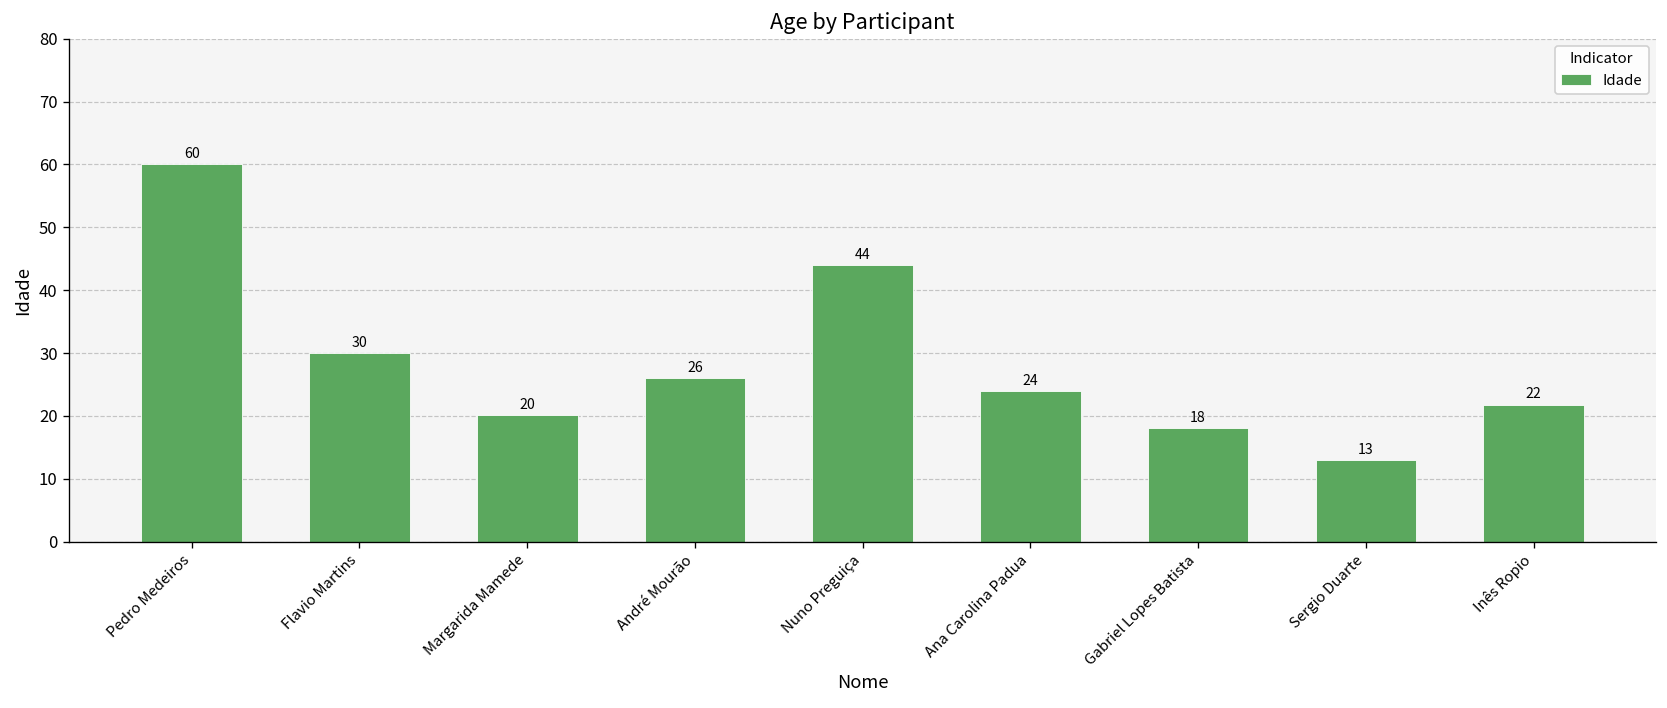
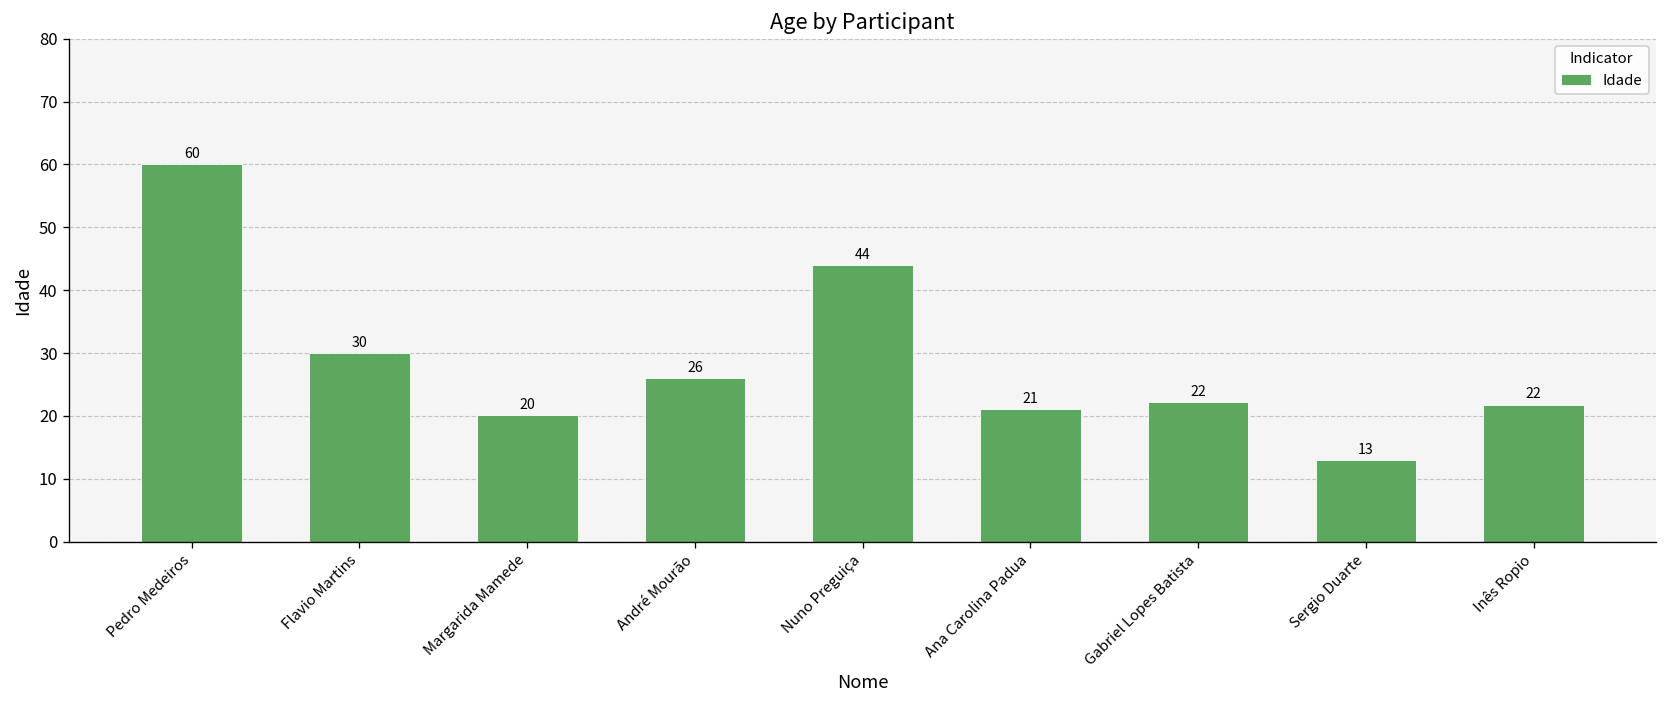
  {
    "Pedro Medeiros": 60,
    "Flavio Martins": 30,
    "Margarida Mamede": 20,
    "André Mourão": 26,
    "Nuno Preguiça": 44,
-   "Ana Carolina Padua": 24,
-   "Gabriel Lopes Batista": 18,
+   "Ana Carolina Padua": 21,
+   "Gabriel Lopes Batista": 22,
    "Sergio Duarte": 13,
    "Inês Ropio": 22
  }
